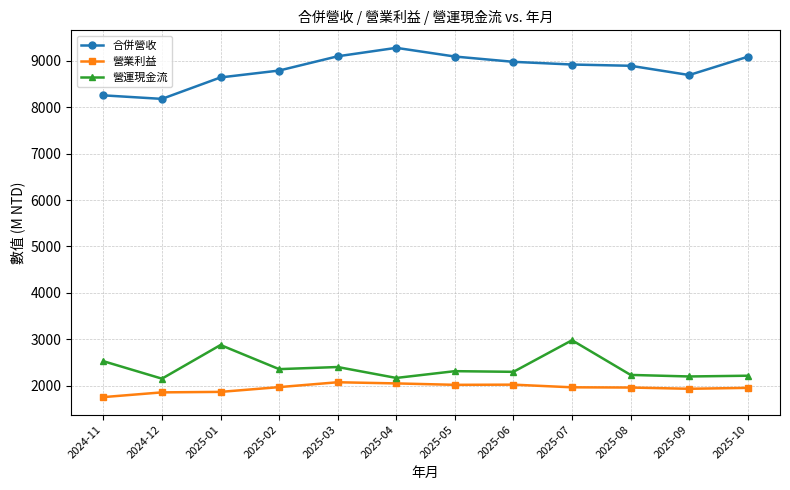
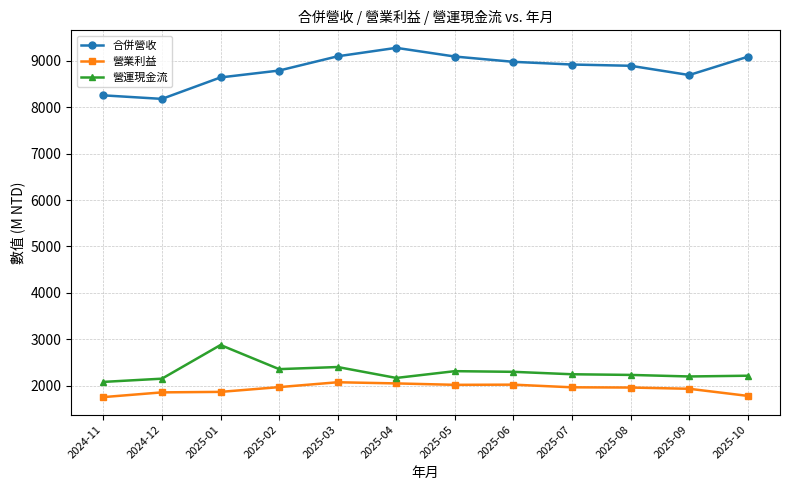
  {
    "合併營收": {
      "2024-11": 8300,
      "2024-12": 8200,
      "2025-01": 8600,
      "2025-02": 8800,
      "2025-03": 9100,
      "2025-04": 9300,
      "2025-05": 9100,
      "2025-06": 9000,
      "2025-07": 8900,
      "2025-08": 8900,
      "2025-09": 8700,
      "2025-10": 9100
    },
    "營業利益": {
      "2024-11": 1800,
      "2024-12": 1900,
      "2025-01": 1900,
      "2025-02": 2000,
      "2025-03": 2100,
      "2025-04": 2000,
      "2025-05": 2000,
      "2025-06": 2000,
      "2025-07": 2000,
      "2025-08": 2000,
      "2025-09": 1900,
-     "2025-10": 2000
+     "2025-10": 1800
    },
    "營運現金流": {
-     "2024-11": 2500,
+     "2024-11": 2100,
      "2024-12": 2200,
      "2025-01": 2900,
      "2025-02": 2400,
      "2025-03": 2400,
      "2025-04": 2200,
      "2025-05": 2300,
      "2025-06": 2300,
-     "2025-07": 3000,
+     "2025-07": 2200,
      "2025-08": 2200,
      "2025-09": 2200,
      "2025-10": 2200
    }
  }
